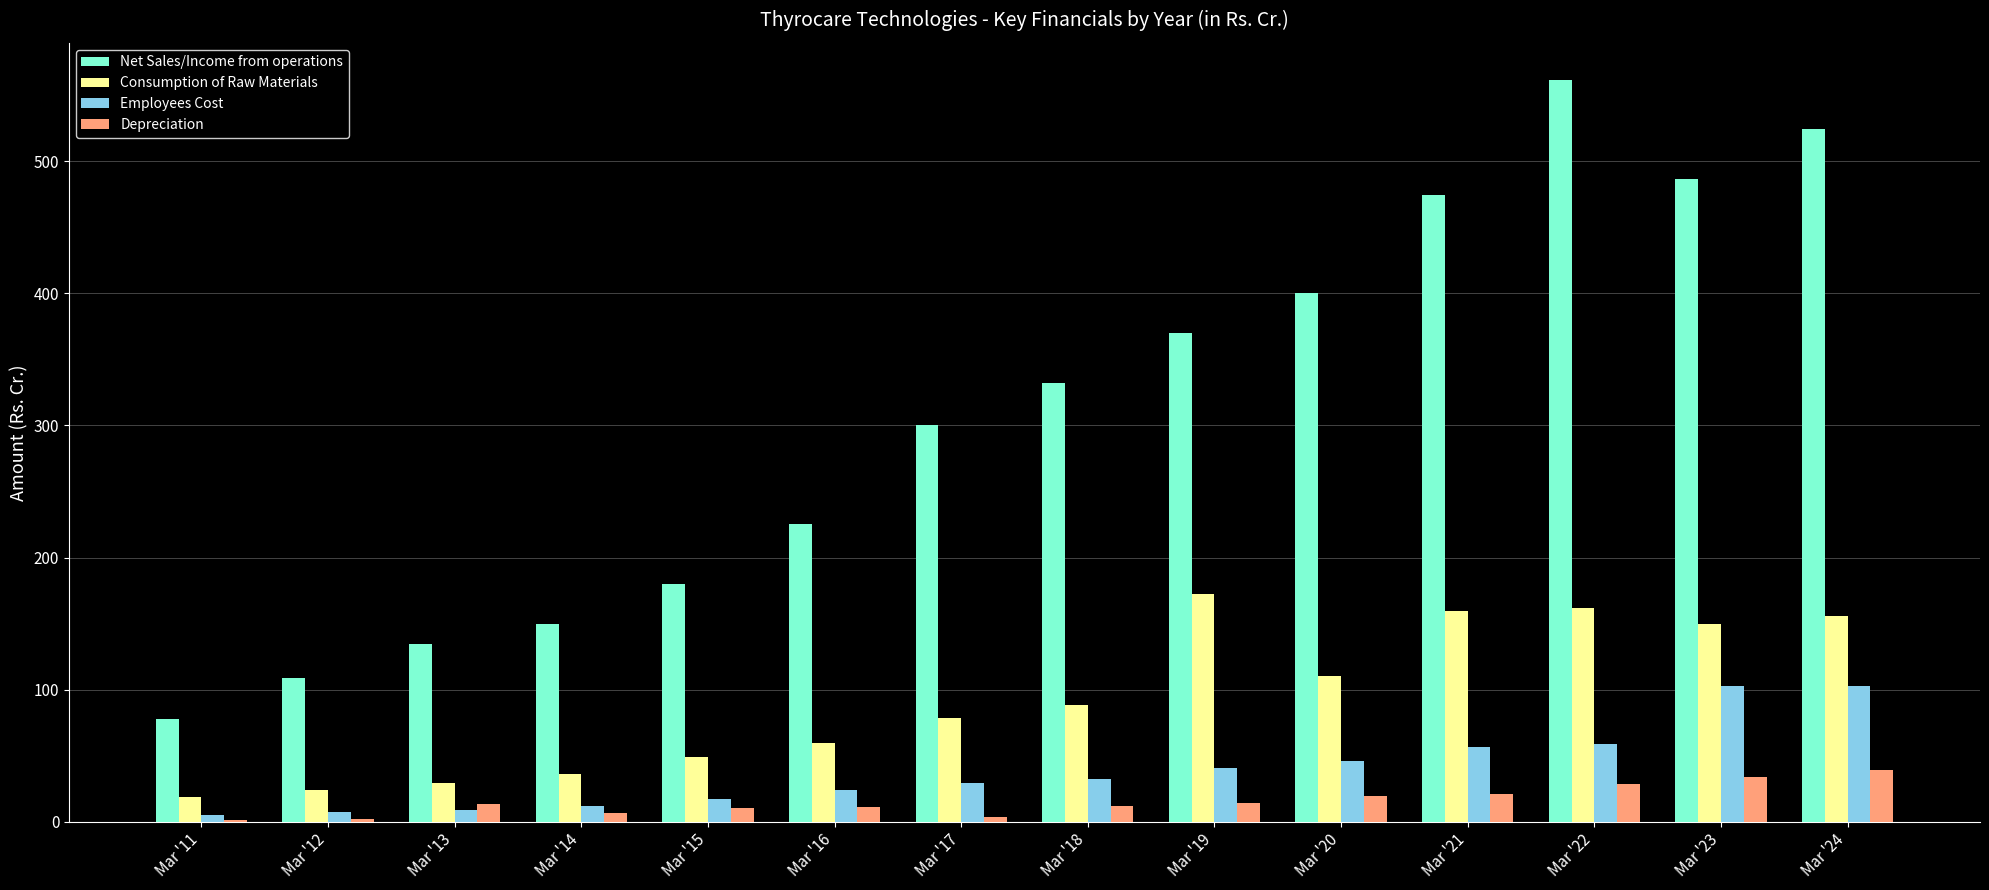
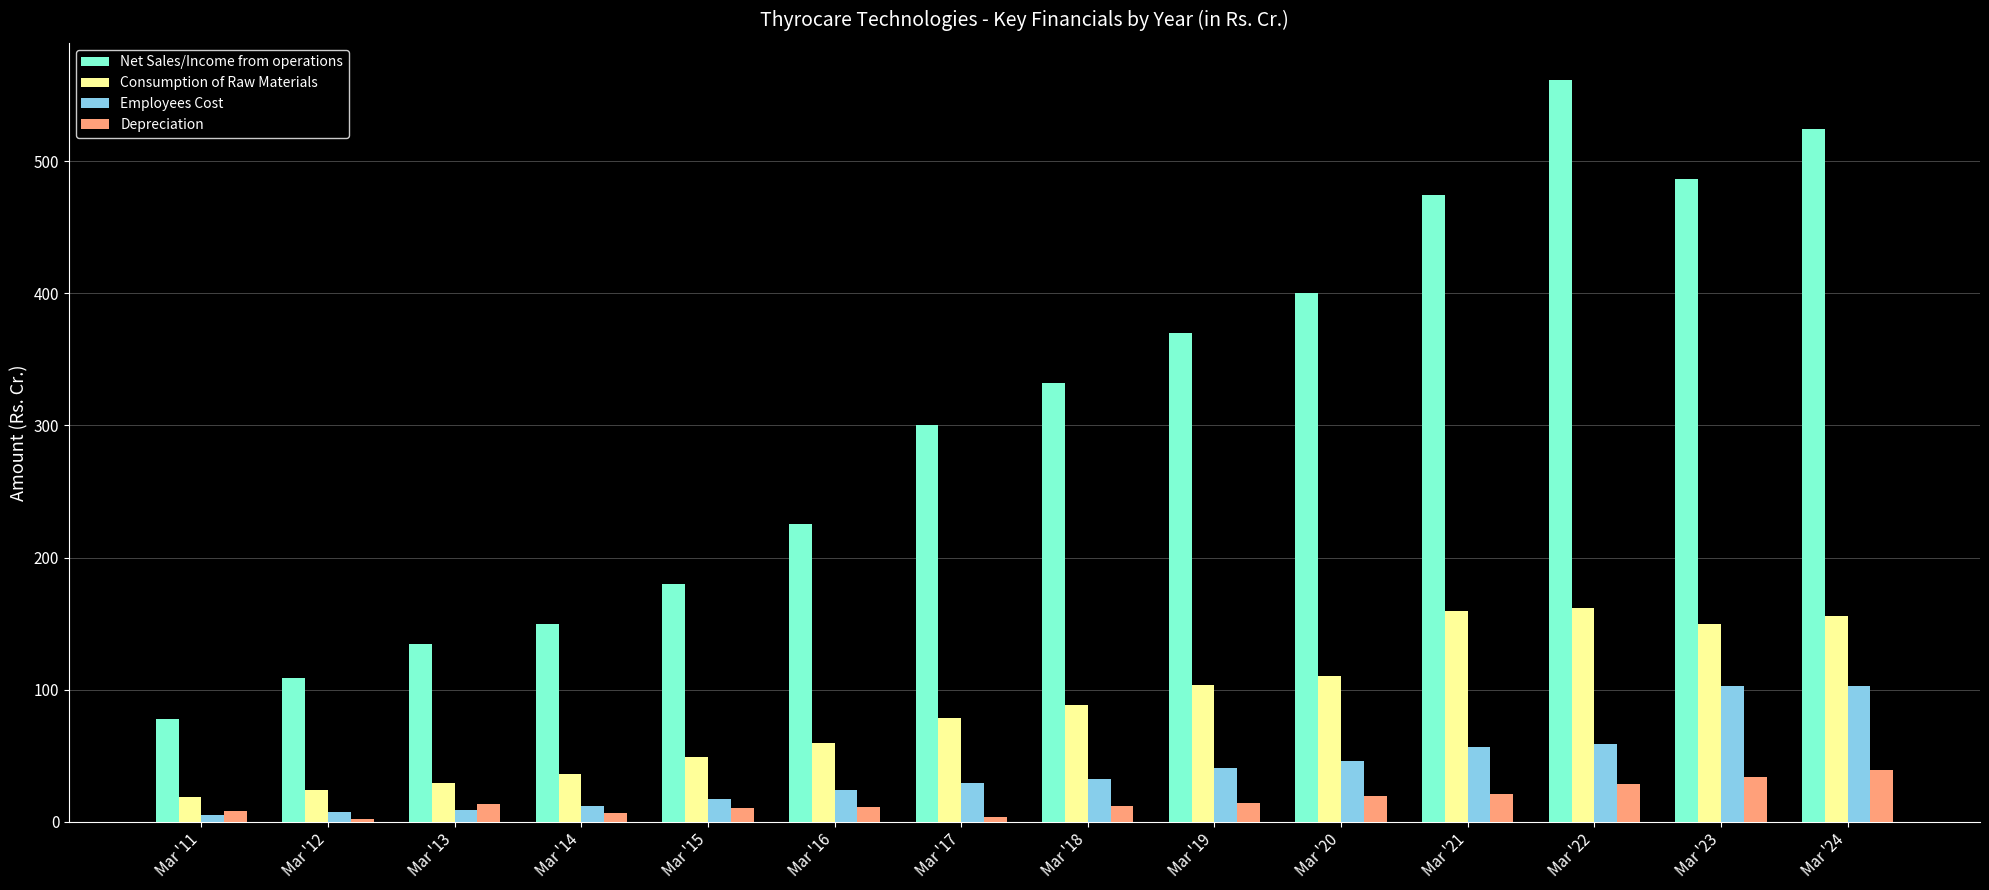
  {
    "Consumption of Raw Materials": {
      "Mar '11": 19,
      "Mar '12": 24,
      "Mar '13": 30,
      "Mar '14": 36,
      "Mar '15": 49,
      "Mar '16": 60,
      "Mar '17": 78,
      "Mar '18": 88,
-     "Mar '19": 173,
+     "Mar '19": 103,
      "Mar '20": 110,
      "Mar '21": 159,
      "Mar '22": 162,
      "Mar '23": 150,
      "Mar '24": 155
    },
    "Depreciation": {
-     "Mar '11": 1,
+     "Mar '11": 8,
      "Mar '12": 2,
      "Mar '13": 13,
      "Mar '14": 6,
      "Mar '15": 11,
      "Mar '16": 11,
      "Mar '17": 4,
      "Mar '18": 12,
      "Mar '19": 14,
      "Mar '20": 20,
      "Mar '21": 21,
      "Mar '22": 28,
      "Mar '23": 34,
      "Mar '24": 39
    }
  }
